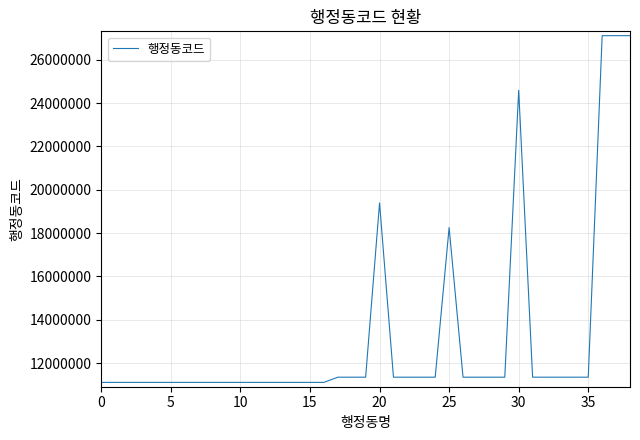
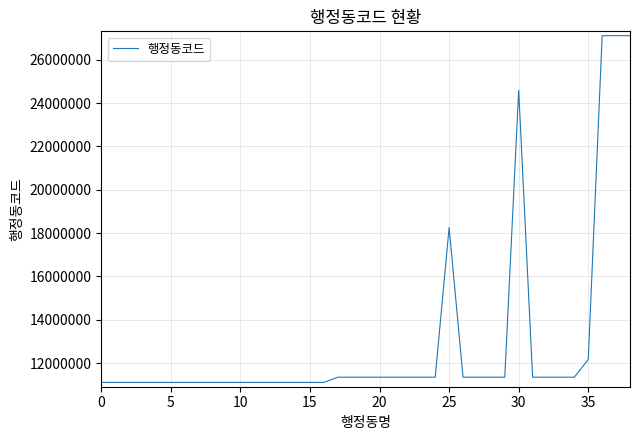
  {
    "0": 11100000,
    "5": 11100000,
    "10": 11100000,
    "15": 11100000,
-   "20": 19400000,
+   "20": 11400000,
    "25": 18300000,
    "30": 24600000,
-   "35": 11400000
+   "35": 12200000
  }
